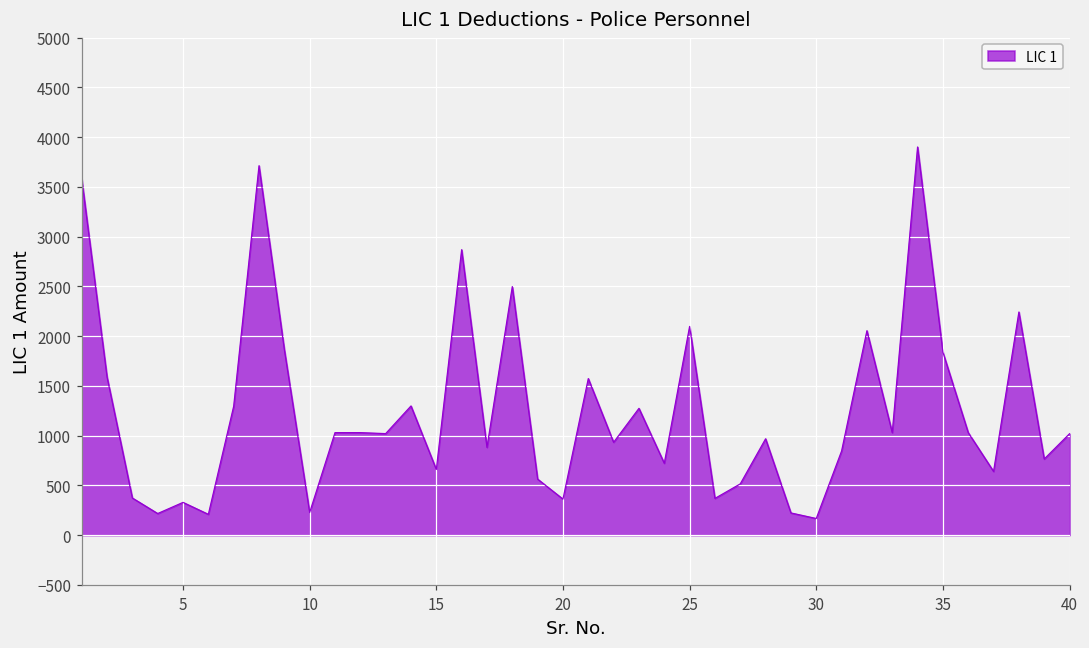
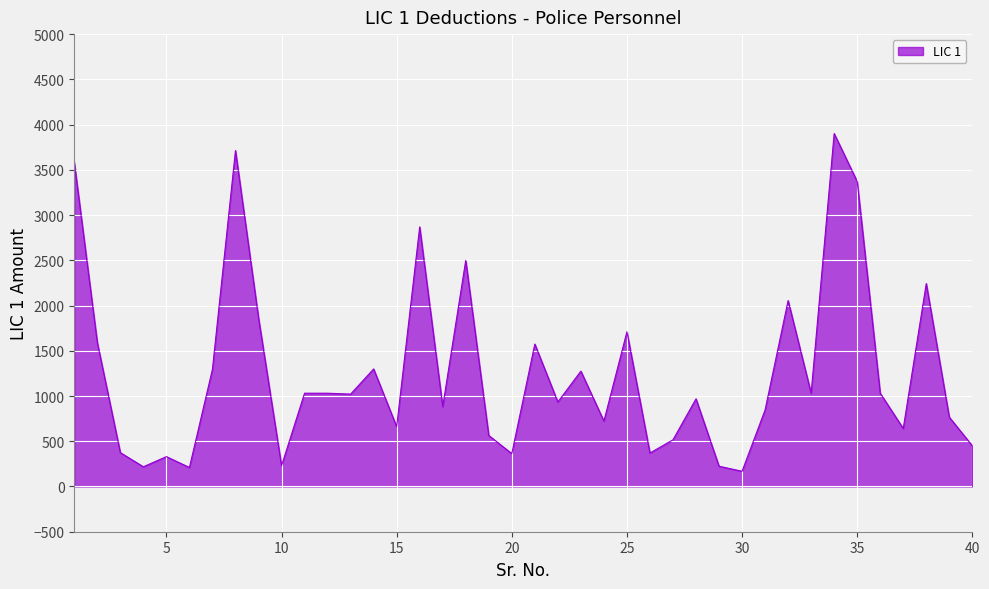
  {
    "5": 300,
    "10": 200,
    "15": 700,
    "20": 400,
-   "25": 2100,
+   "25": 1700,
    "30": 200,
-   "35": 1800,
-   "40": 1000
+   "35": 3400,
+   "40": 500
  }
